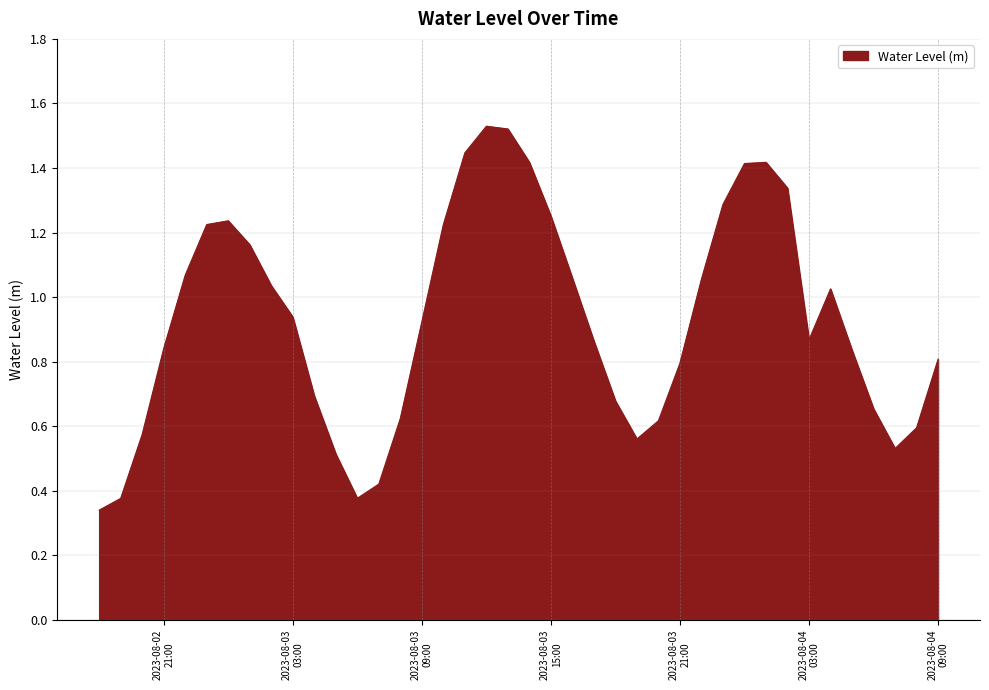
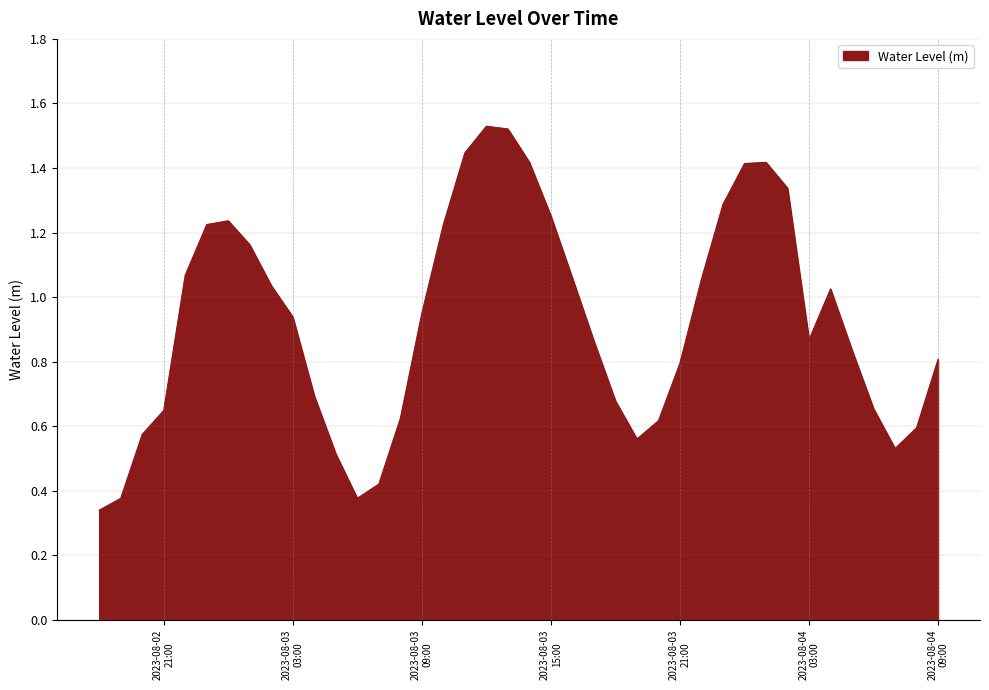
  {
-   "2023-08-02 21:00": 0.84,
+   "2023-08-02 21:00": 0.65,
    "2023-08-03 03:00": 0.94,
-   "2023-08-03 09:00": 0.92,
+   "2023-08-03 09:00": 0.95,
    "2023-08-03 15:00": 1.25,
    "2023-08-03 21:00": 0.80,
    "2023-08-04 03:00": 0.87,
    "2023-08-04 09:00": 0.81
  }
